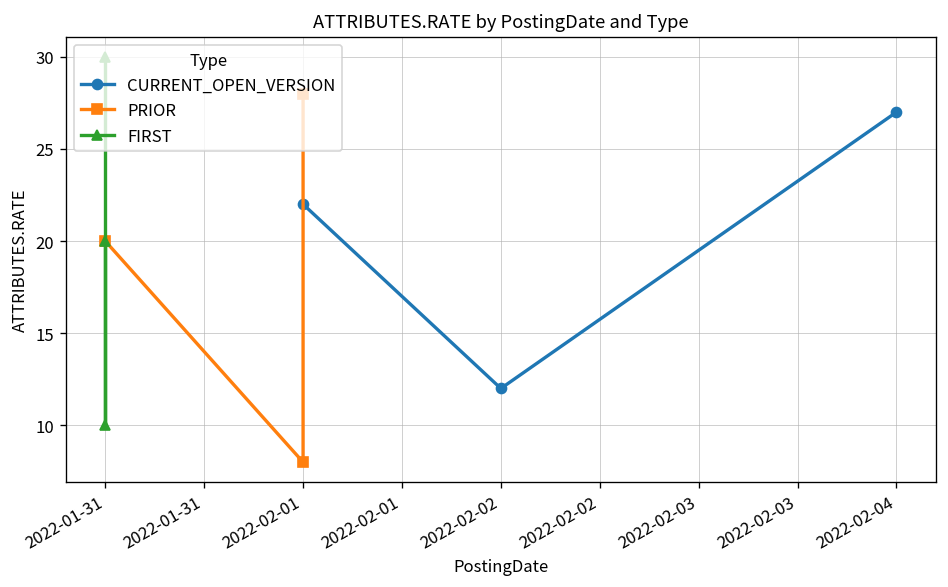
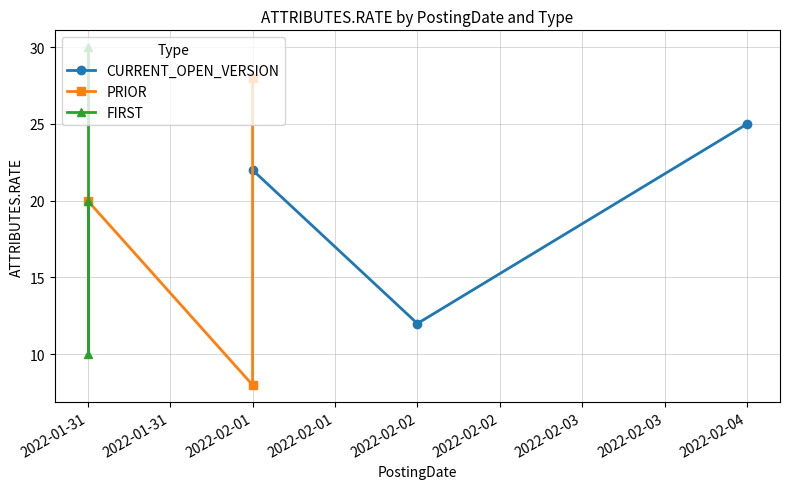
  {
    "CURRENT_OPEN_VERSION": {
      "2022-02-01": 22,
      "2022-02-02": 12,
-     "2022-02-04": 27
+     "2022-02-04": 25
    }
  }
